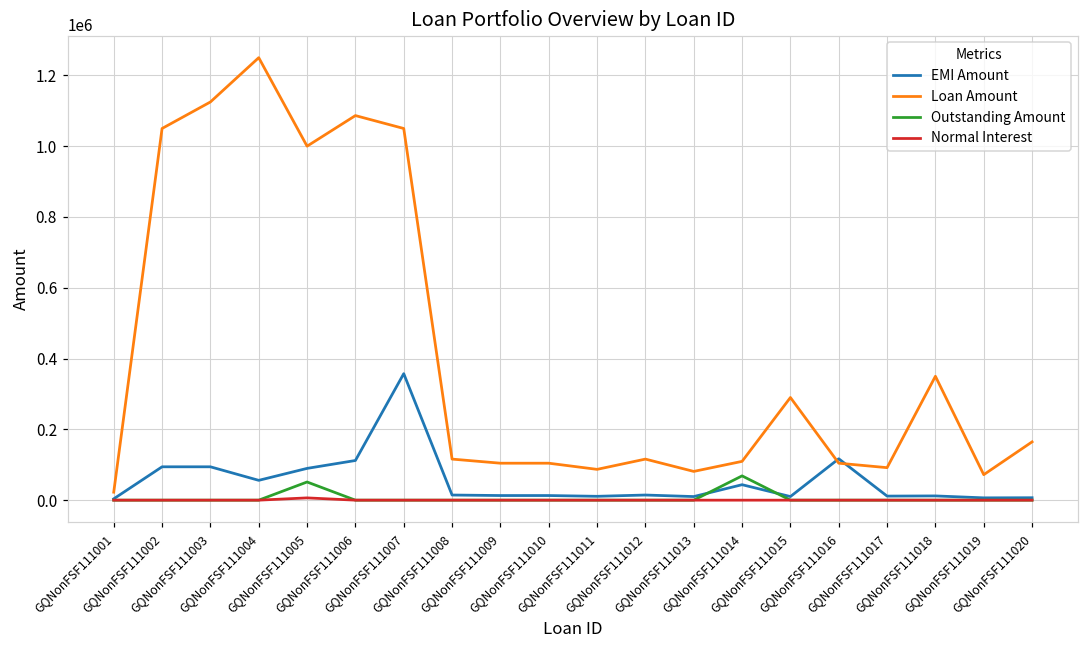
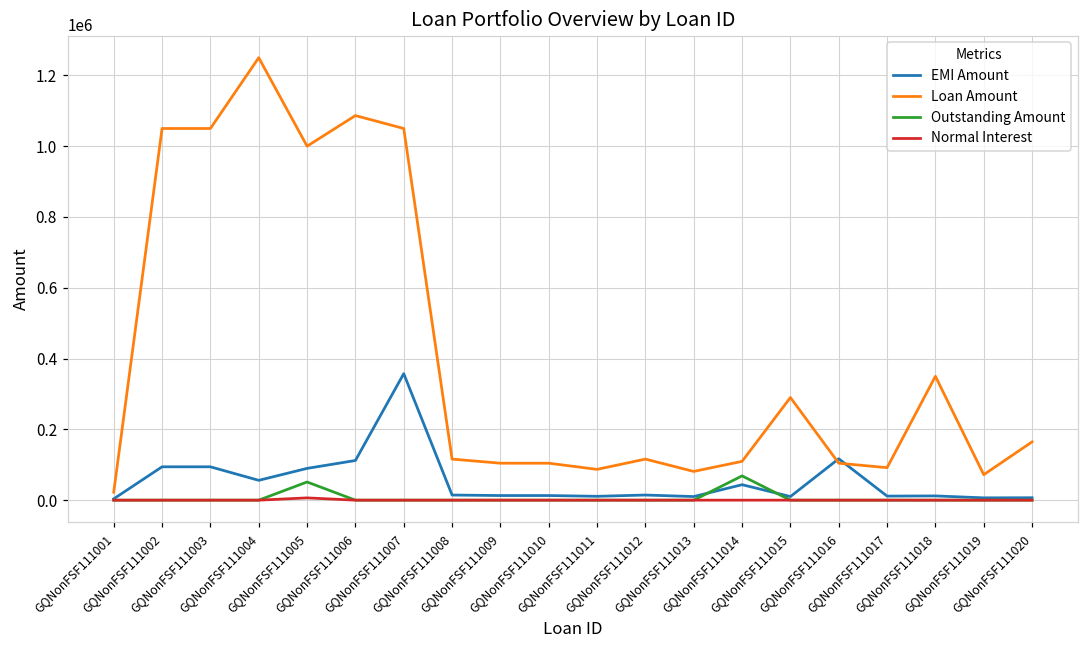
  {
    "EMI Amount": {
      "GQNonFSF111002": 90000,
      "GQNonFSF111003": 90000,
      "GQNonFSF111004": 60000,
      "GQNonFSF111005": 90000,
      "GQNonFSF111006": 110000,
      "GQNonFSF111007": 360000,
      "GQNonFSF111008": 10000,
      "GQNonFSF111009": 10000,
      "GQNonFSF111010": 10000,
      "GQNonFSF111011": 10000,
      "GQNonFSF111012": 10000,
      "GQNonFSF111013": 10000,
      "GQNonFSF111014": 40000,
      "GQNonFSF111015": 10000,
      "GQNonFSF111016": 120000,
      "GQNonFSF111017": 10000,
      "GQNonFSF111018": 10000
    },
    "Loan Amount": {
      "GQNonFSF111001": 20000,
      "GQNonFSF111002": 1050000,
-     "GQNonFSF111003": 1120000,
+     "GQNonFSF111003": 1050000,
      "GQNonFSF111004": 1250000,
      "GQNonFSF111005": 1000000,
      "GQNonFSF111006": 1090000,
      "GQNonFSF111007": 1050000,
      "GQNonFSF111008": 120000,
      "GQNonFSF111009": 100000,
      "GQNonFSF111010": 100000,
      "GQNonFSF111011": 90000,
      "GQNonFSF111012": 120000,
      "GQNonFSF111013": 80000,
      "GQNonFSF111014": 110000,
      "GQNonFSF111015": 290000,
      "GQNonFSF111016": 100000,
      "GQNonFSF111017": 90000,
      "GQNonFSF111018": 350000,
      "GQNonFSF111019": 70000,
      "GQNonFSF111020": 160000
    },
    "Outstanding Amount": {
      "GQNonFSF111005": 50000,
      "GQNonFSF111014": 70000
    },
    "Normal Interest": {
      "GQNonFSF111005": 10000,
      "GQNonFSF111014": 0
    }
  }
